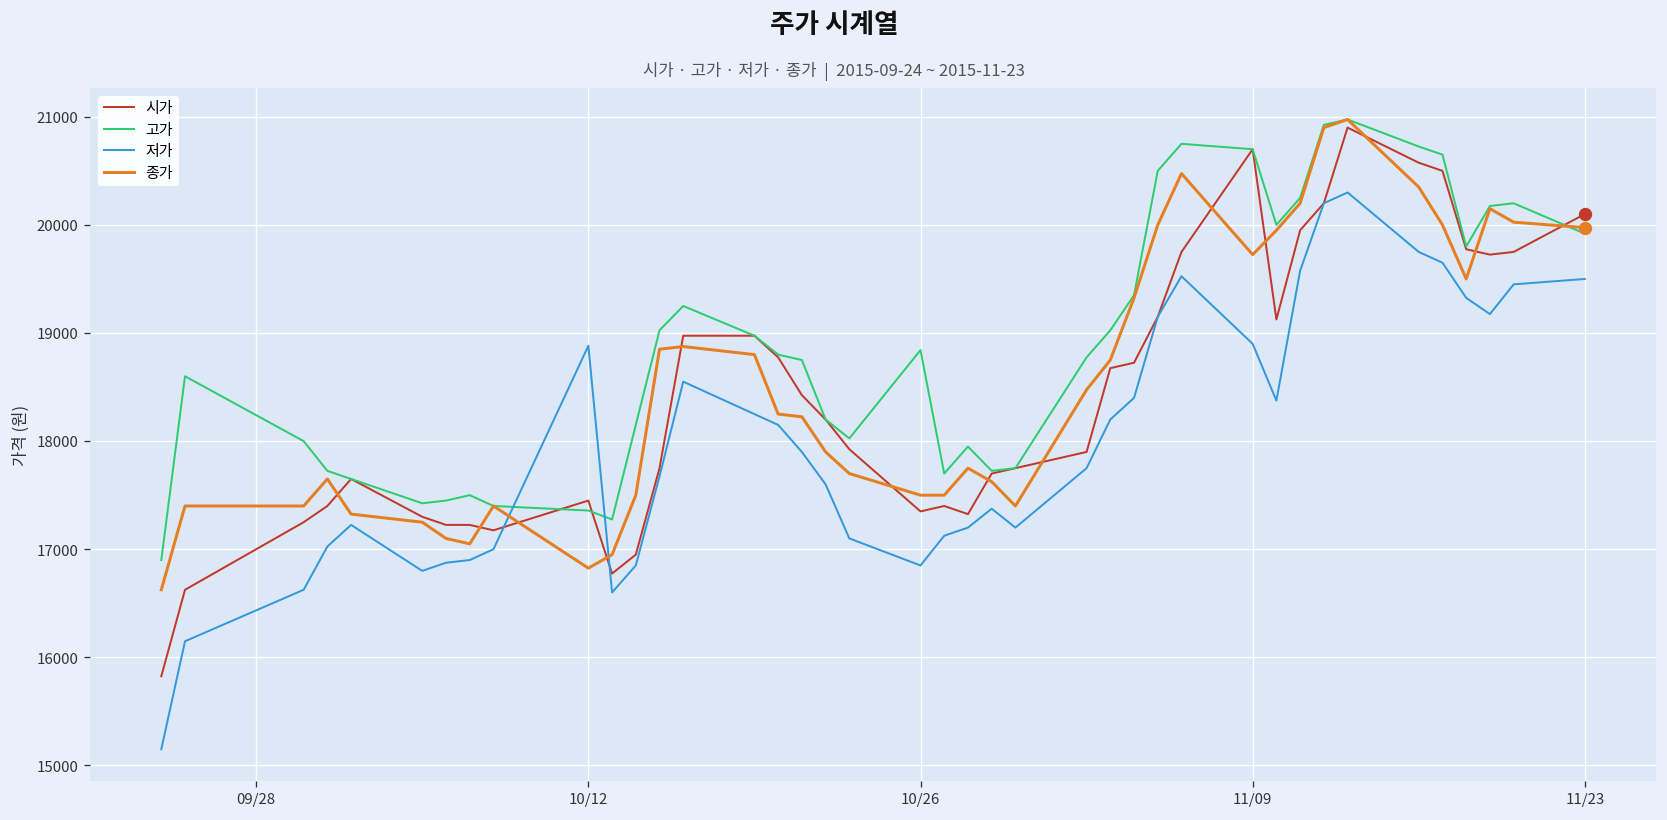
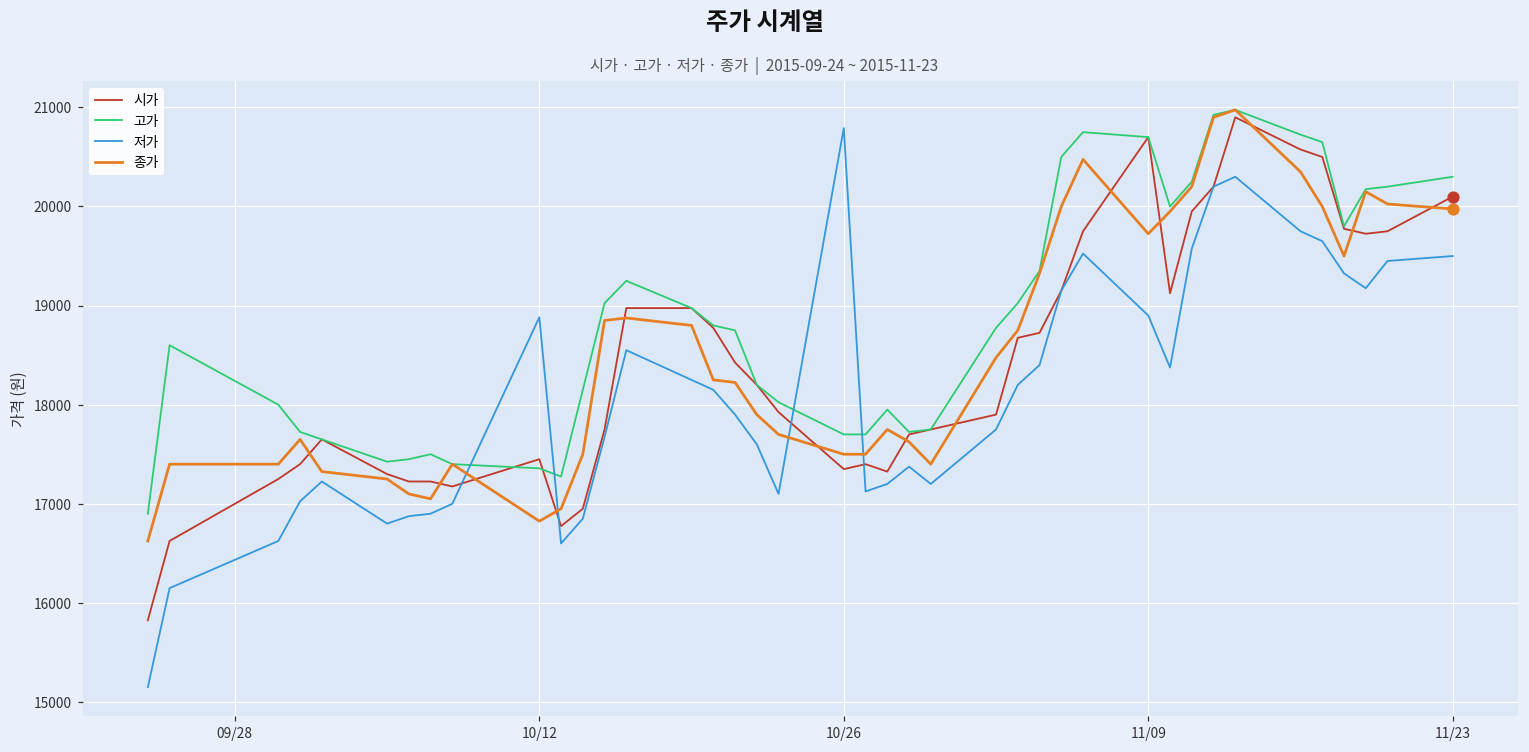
  {
    "고가": {
      "10/12": 17400,
-     "10/26": 18800,
-     "11/23": 19900
+     "10/26": 17700,
+     "11/23": 20300
    },
    "저가": {
      "10/12": 18900,
-     "10/26": 16900,
+     "10/26": 20800,
      "11/09": 18900,
      "11/23": 19500
    }
  }
